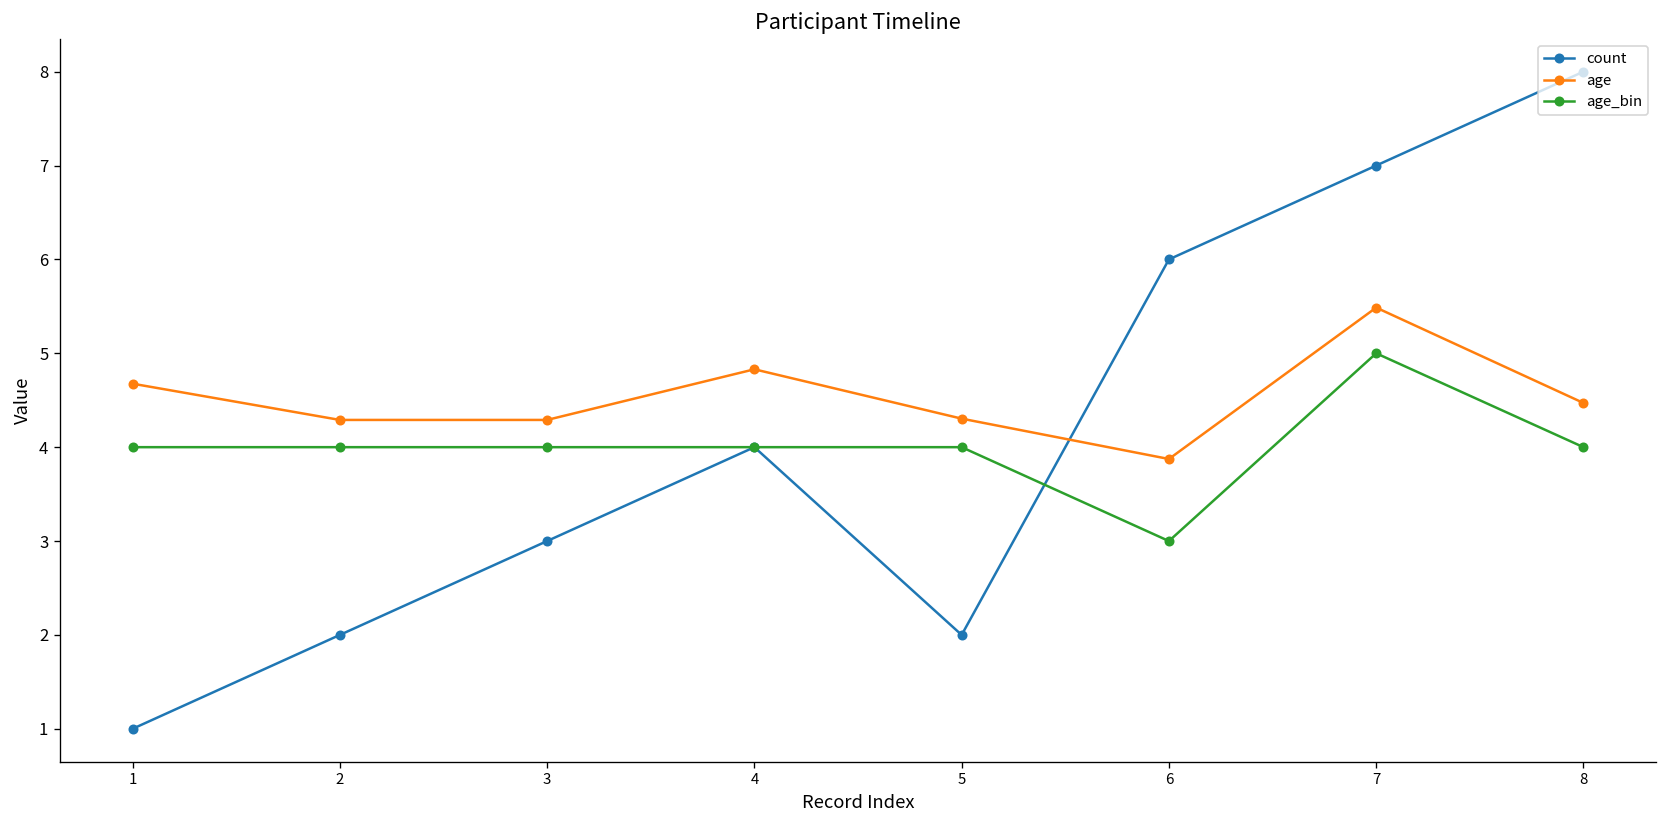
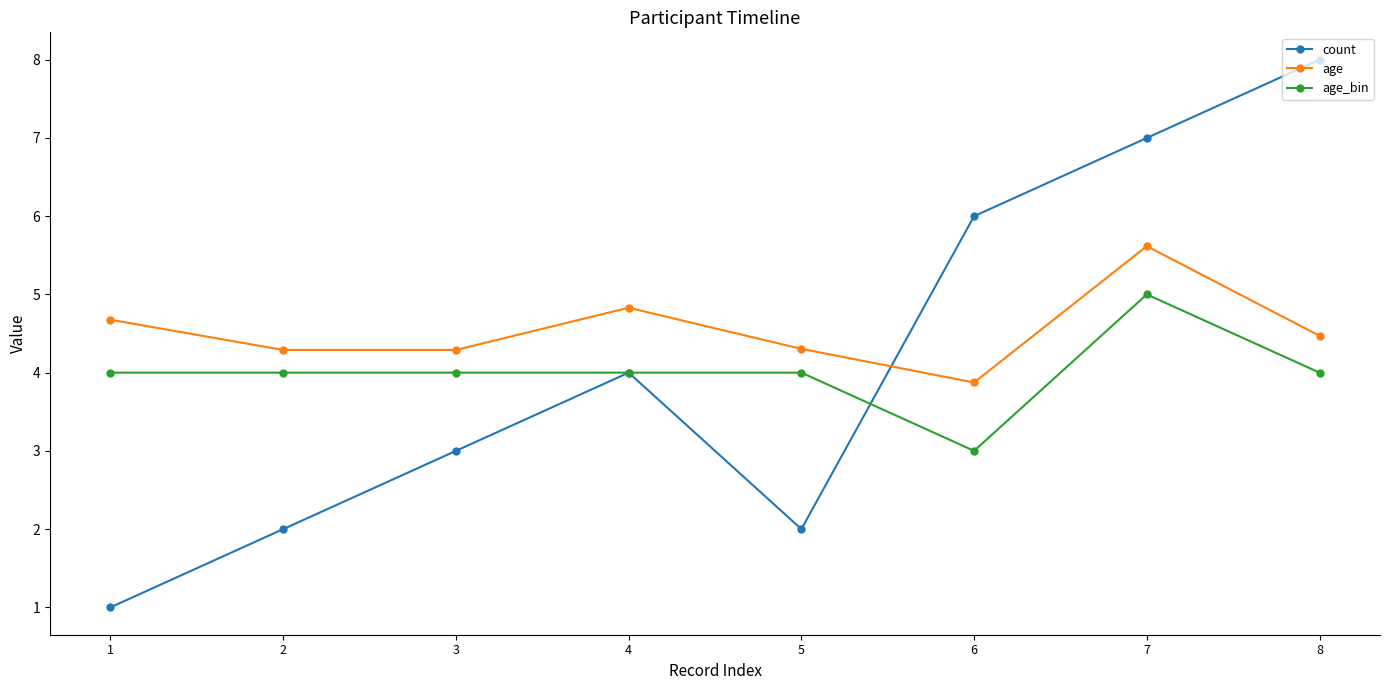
  {
    "count": {
      "1": 1.0,
      "2": 2.0,
      "3": 3.0,
      "5": 2.0,
      "6": 6.0,
      "7": 7.0
    },
    "age": {
      "1": 4.7,
      "2": 4.3,
      "3": 4.3,
      "4": 4.8,
      "5": 4.3,
      "6": 3.9,
-     "7": 5.5,
+     "7": 5.6,
      "8": 4.5
    },
    "age_bin": {
      "1": 4.0,
      "2": 4.0,
      "3": 4.0,
      "5": 4.0,
      "6": 3.0,
      "7": 5.0,
      "8": 4.0
    }
  }
